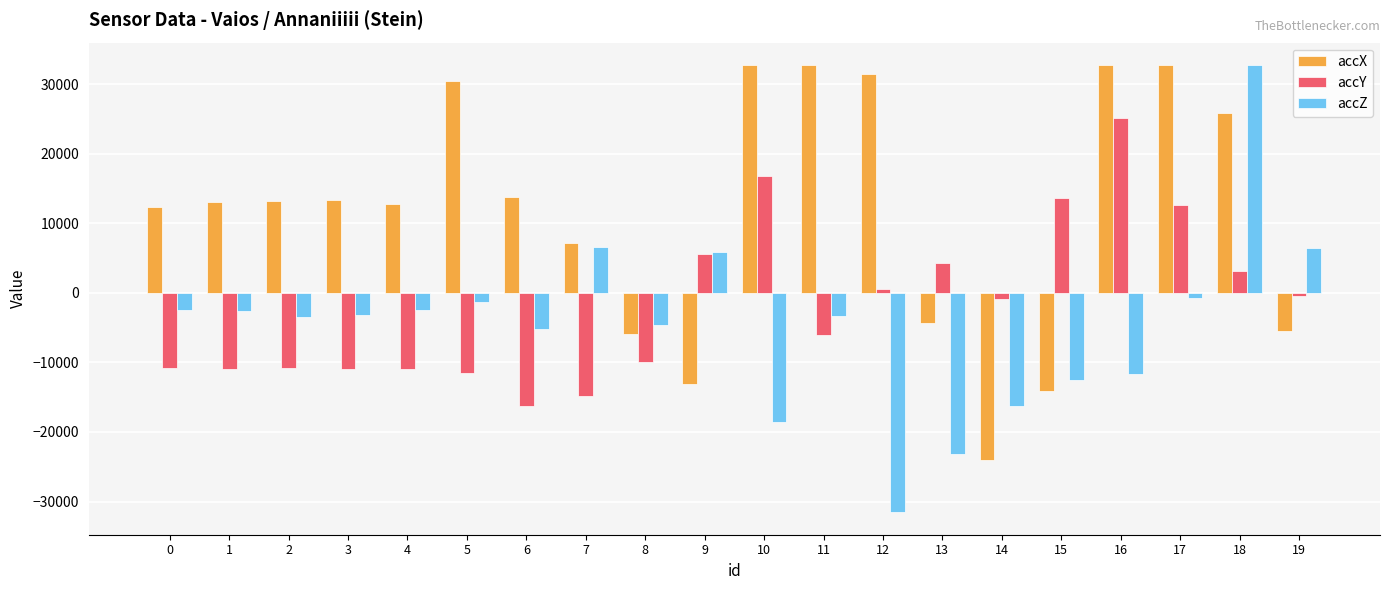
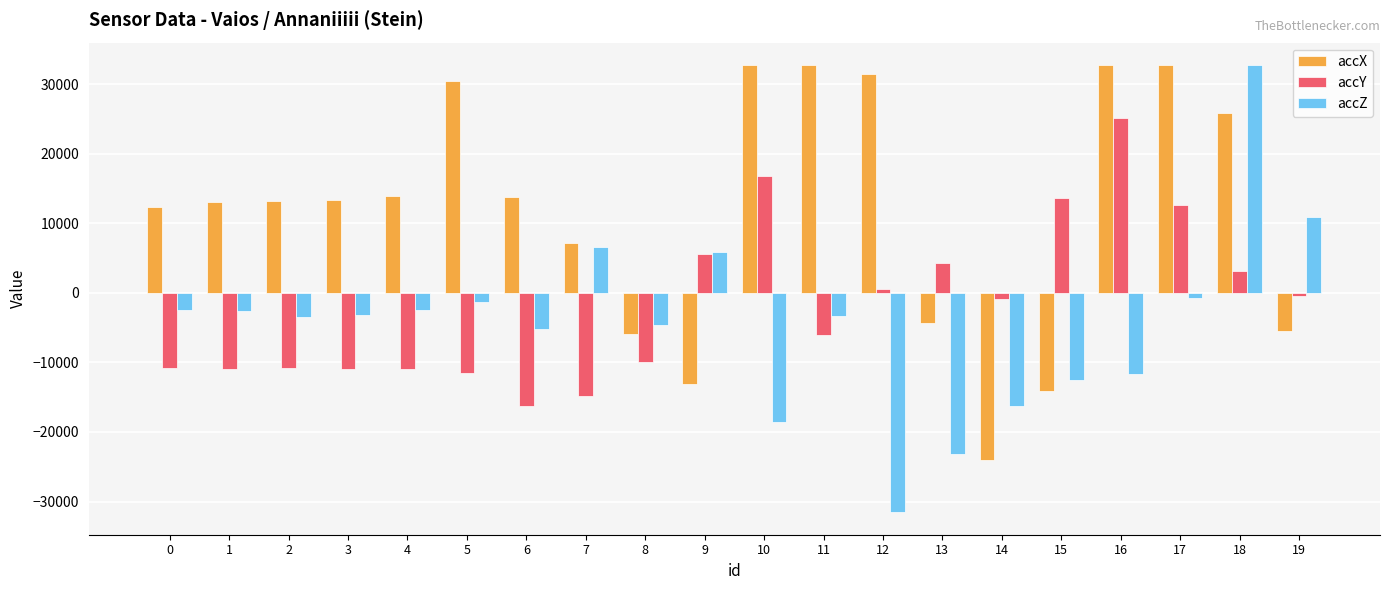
  {
    "accX": {
      "0": 12000,
      "1": 13000,
      "2": 13000,
      "3": 13000,
-     "4": 13000,
+     "4": 14000,
      "5": 30000,
      "6": 14000,
      "7": 7000,
      "8": -6000,
      "9": -13000,
      "10": 33000,
      "11": 33000,
      "12": 31000,
      "13": -4000,
      "14": -24000,
      "15": -14000,
      "16": 33000,
      "17": 33000,
      "18": 26000,
      "19": -6000
    },
    "accY": {
      "0": -11000,
      "1": -11000,
      "2": -11000,
      "3": -11000,
      "4": -11000,
      "5": -11000,
      "6": -16000,
      "7": -15000,
      "8": -10000,
      "9": 6000,
      "10": 17000,
      "11": -6000,
      "12": 1000,
      "13": 4000,
      "14": -1000,
      "15": 14000,
      "16": 25000,
      "17": 13000,
      "18": 3000,
      "19": 0
    },
    "accZ": {
      "0": -2000,
      "1": -3000,
      "2": -3000,
      "3": -3000,
      "4": -3000,
      "5": -1000,
      "6": -5000,
      "7": 7000,
      "8": -5000,
      "9": 6000,
      "10": -19000,
      "11": -3000,
      "12": -32000,
      "13": -23000,
      "14": -16000,
      "15": -13000,
      "16": -12000,
      "17": -1000,
      "18": 33000,
-     "19": 7000
+     "19": 11000
    }
  }
